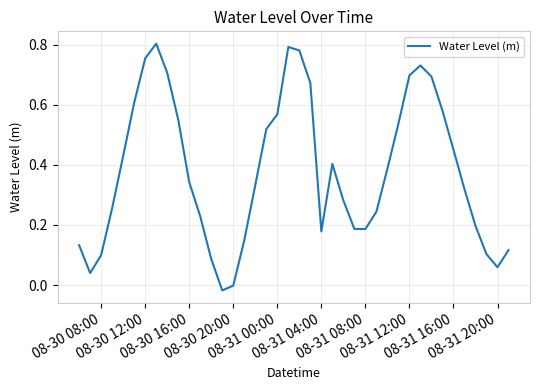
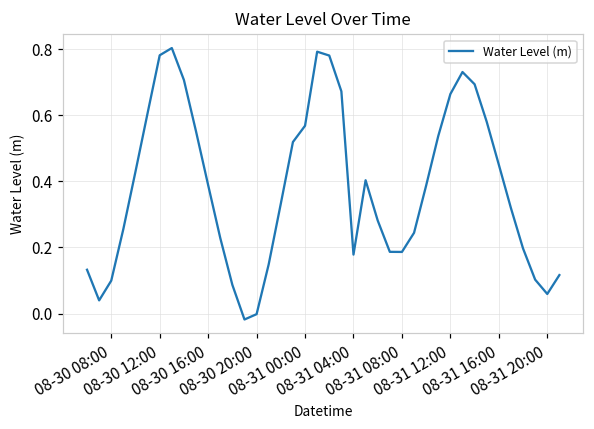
  {
    "08-30 08:00": 0.10,
-   "08-30 12:00": 0.75,
-   "08-30 16:00": 0.34,
+   "08-30 12:00": 0.78,
+   "08-30 16:00": 0.39,
    "08-30 20:00": 0.00,
    "08-31 00:00": 0.57,
    "08-31 04:00": 0.18,
    "08-31 08:00": 0.19,
-   "08-31 12:00": 0.70,
+   "08-31 12:00": 0.66,
    "08-31 16:00": 0.45,
    "08-31 20:00": 0.06
  }
